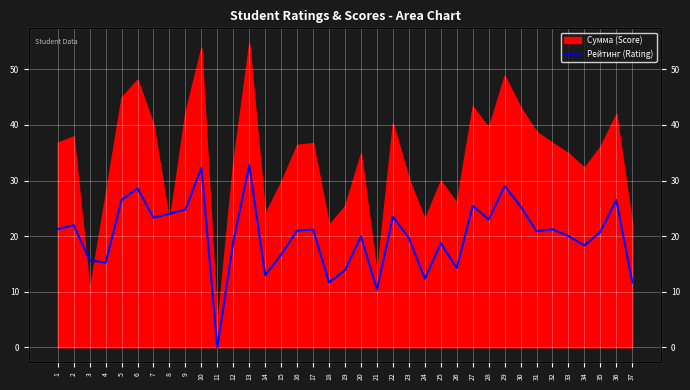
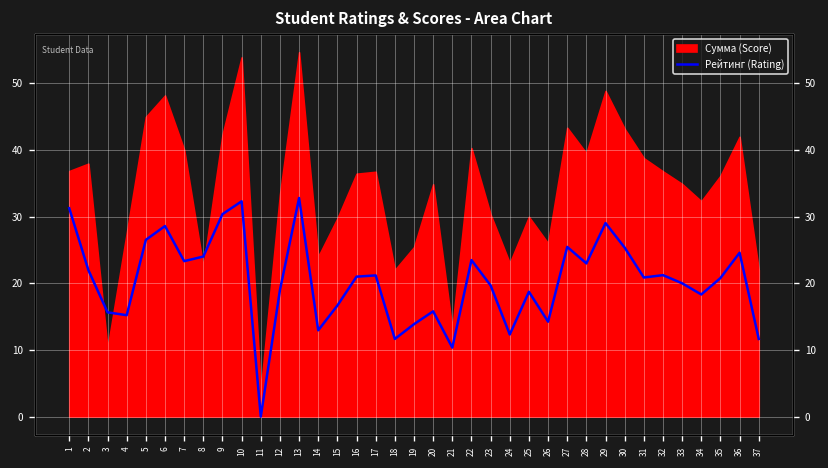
  {
    "Рейтинг (Rating)": {
-     "1": 21,
+     "1": 31,
      "2": 22,
      "3": 16,
      "4": 15,
      "5": 27,
      "6": 29,
      "7": 23,
      "8": 24,
-     "9": 25,
+     "9": 30,
      "10": 32,
      "11": 0,
      "12": 19,
      "13": 33,
      "14": 13,
      "15": 17,
      "16": 21,
      "17": 21,
      "18": 12,
      "19": 14,
-     "20": 20,
+     "20": 16,
      "21": 10,
      "22": 23,
      "23": 20,
      "24": 12,
      "25": 19,
      "26": 14,
      "27": 25,
      "28": 23,
      "29": 29,
      "30": 25,
      "31": 21,
      "32": 21,
      "33": 20,
      "34": 18,
      "35": 21,
-     "36": 26,
+     "36": 25,
      "37": 12
    },
    "Сумма (Score)": {
      "1": 37,
      "2": 38,
      "3": 10,
      "4": 28,
      "5": 45,
      "6": 48,
      "7": 40,
      "8": 22,
      "9": 42,
      "10": 54,
      "11": 4,
      "12": 33,
      "13": 55,
      "14": 24,
      "15": 30,
      "16": 36,
      "17": 37,
      "18": 22,
      "19": 25,
      "20": 35,
      "21": 13,
      "22": 40,
      "23": 30,
      "24": 23,
      "25": 30,
      "26": 26,
      "27": 43,
      "28": 40,
      "29": 49,
      "30": 43,
      "31": 39,
      "32": 37,
      "33": 35,
      "34": 32,
      "35": 36,
      "36": 42,
      "37": 22
    }
  }
